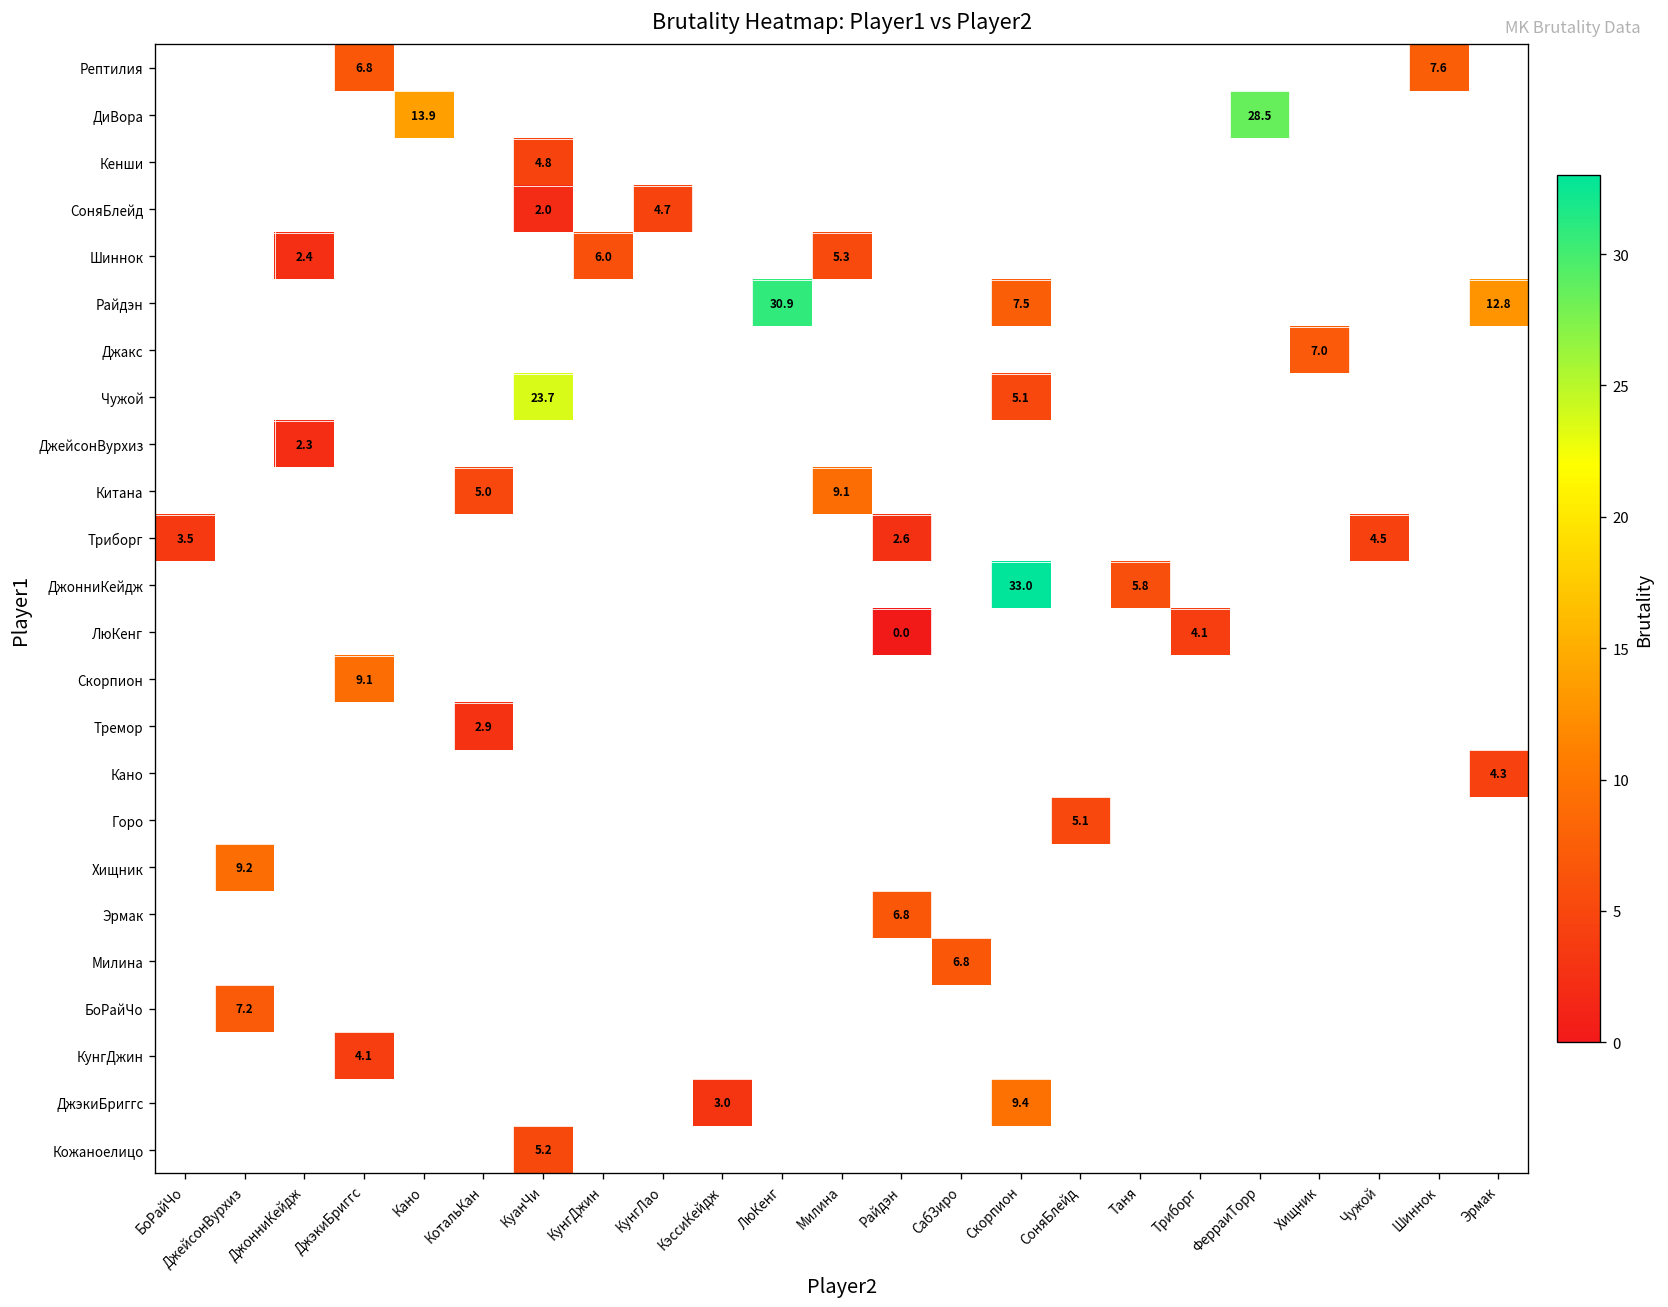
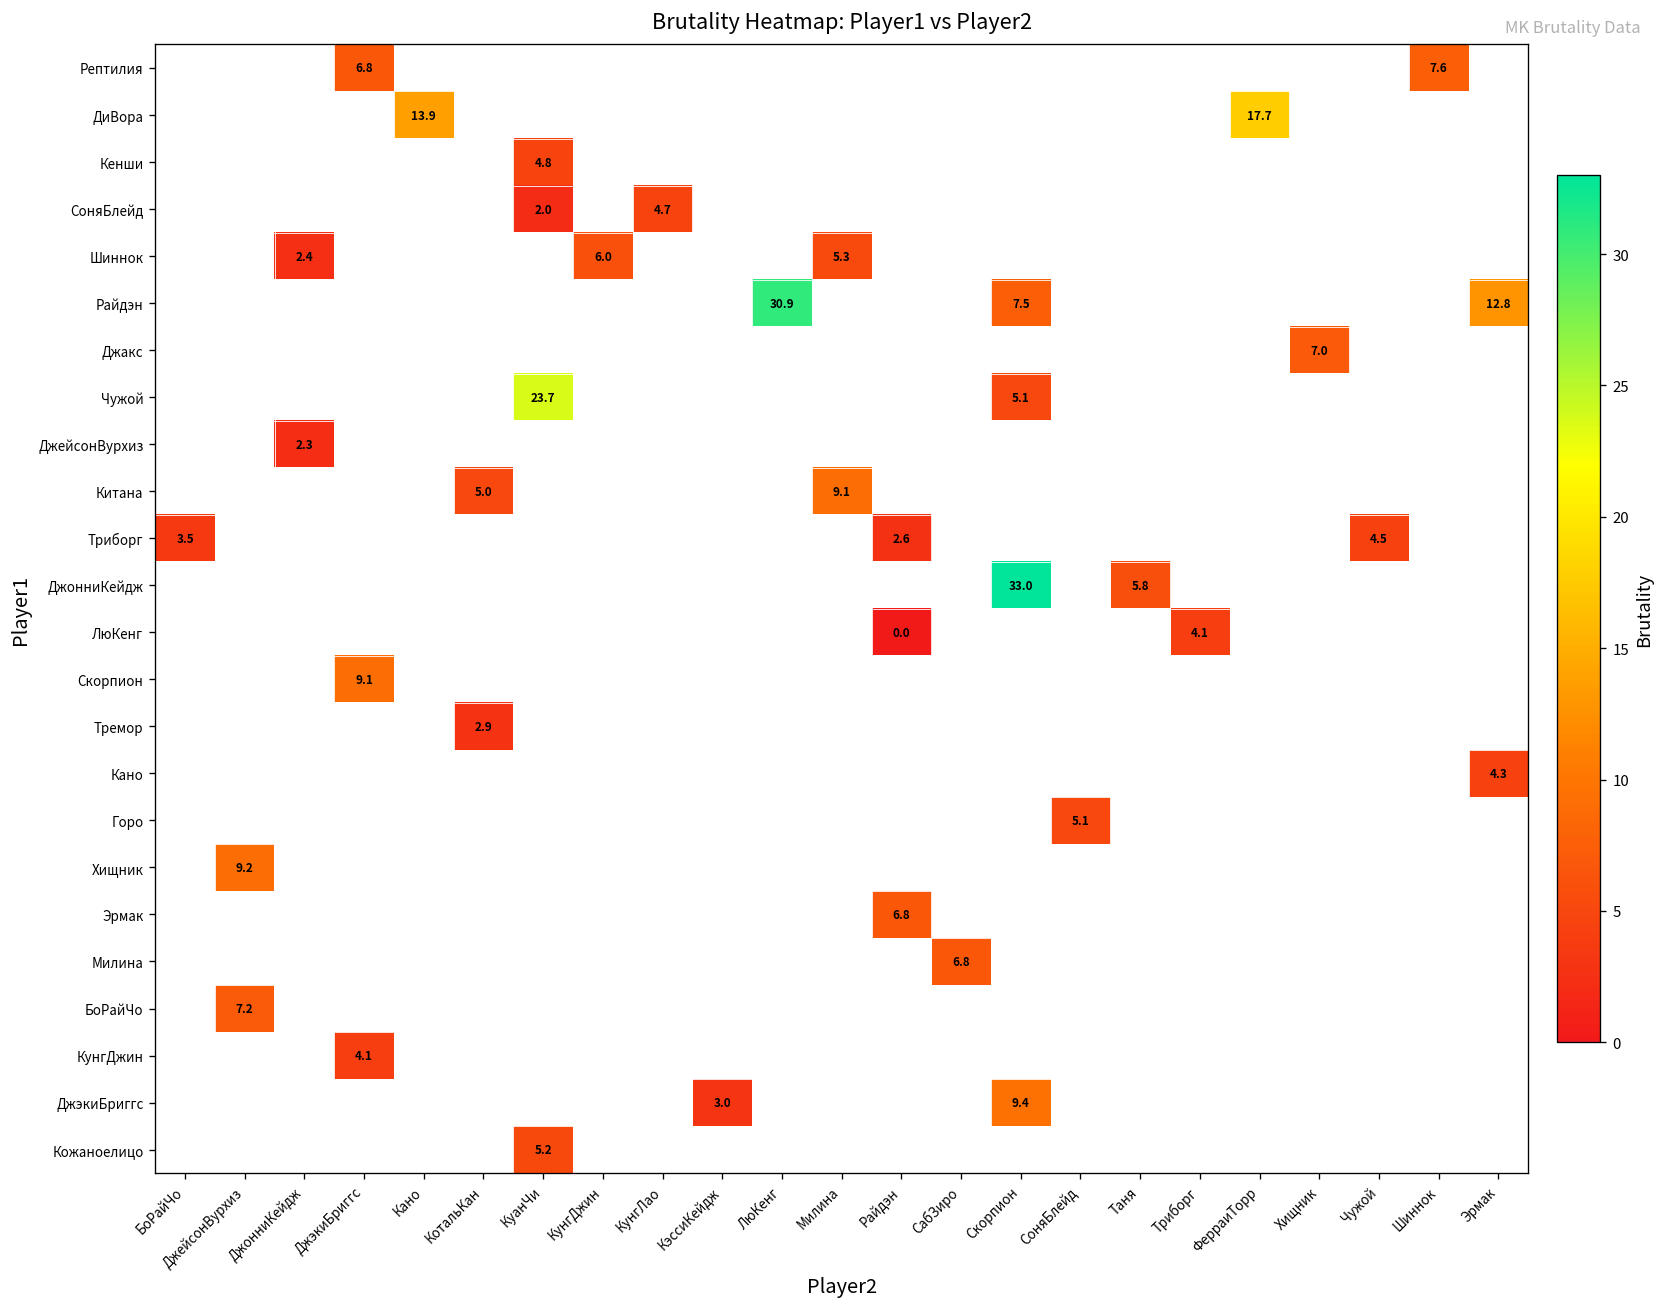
  {
    "Рептилия": {
      "ДжэкиБриггс": 6.8,
      "Шиннок": 7.6
    },
    "ДиВора": {
      "Кано": 13.9,
-     "ФерраиТорр": 28.5
+     "ФерраиТорр": 17.7
    },
    "Кенши": {
      "КуанЧи": 4.8
    },
    "СоняБлейд": {
      "КуанЧи": 2.0,
      "КунгЛао": 4.7
    },
    "Шиннок": {
      "ДжонниКейдж": 2.4,
      "КунгДжин": 6.0,
      "Милина": 5.3
    },
    "Райдэн": {
      "ЛюКенг": 30.9,
      "Скорпион": 7.5,
      "Эрмак": 12.8
    },
    "Джакс": {
      "Хищник": 7.0
    },
    "Чужой": {
      "КуанЧи": 23.7,
      "Скорпион": 5.1
    },
    "ДжейсонВурхиз": {
      "ДжонниКейдж": 2.3
    },
    "Китана": {
      "КотальКан": 5.0,
      "Милина": 9.1
    },
    "Триборг": {
      "БоРайЧо": 3.5,
      "Райдэн": 2.6,
      "Чужой": 4.5
    },
    "ДжонниКейдж": {
      "Скорпион": 33.0,
      "Таня": 5.8
    },
    "ЛюКенг": {
      "Райдэн": 0.0,
      "Триборг": 4.1
    },
    "Скорпион": {
      "ДжэкиБриггс": 9.1
    },
    "Тремор": {
      "КотальКан": 2.9
    },
    "Кано": {
      "Эрмак": 4.3
    },
    "Горо": {
      "СоняБлейд": 5.1
    },
    "Хищник": {
      "ДжейсонВурхиз": 9.2
    },
    "Эрмак": {
      "Райдэн": 6.8
    },
    "Милина": {
      "СабЗиро": 6.8
    },
    "БоРайЧо": {
      "ДжейсонВурхиз": 7.2
    },
    "КунгДжин": {
      "ДжэкиБриггс": 4.1
    },
    "ДжэкиБриггс": {
      "КэссиКейдж": 3.0,
      "Скорпион": 9.4
    },
    "Кожаноелицо": {
      "КуанЧи": 5.2
    }
  }
